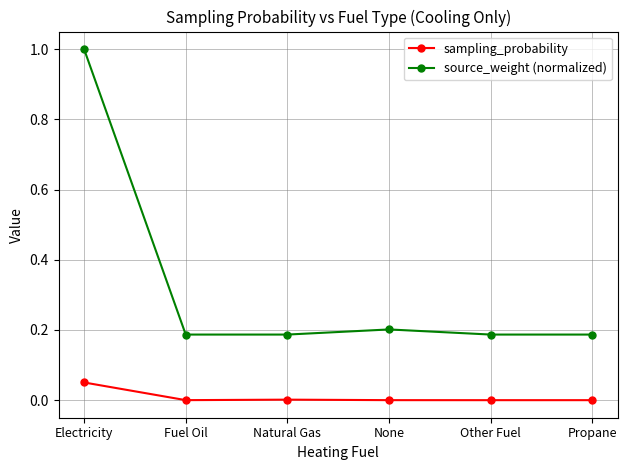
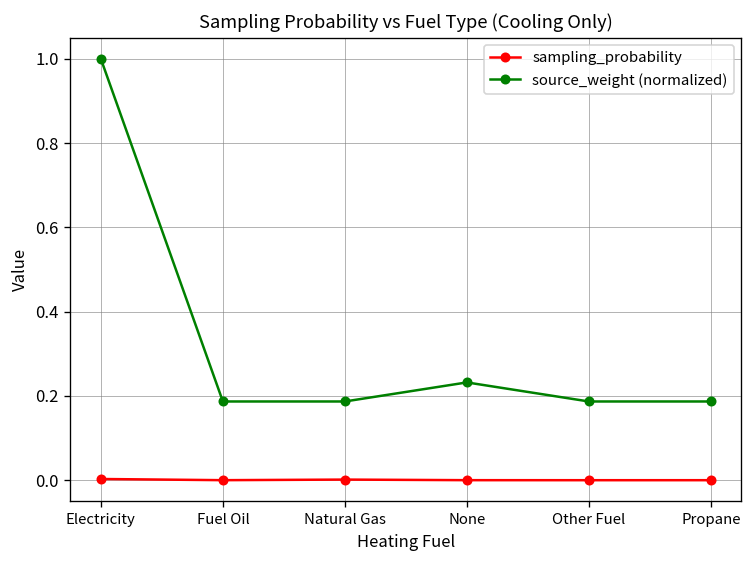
  {
    "sampling_probability": {
-     "Electricity": 0.05,
+     "Electricity": 0.00,
      "Fuel Oil": 0.00,
      "Natural Gas": 0.00,
      "None": 0.00,
      "Other Fuel": 0.00,
      "Propane": 0.00
    },
    "source_weight (normalized)": {
      "Electricity": 1.00,
      "Fuel Oil": 0.19,
      "Natural Gas": 0.19,
-     "None": 0.20,
+     "None": 0.23,
      "Other Fuel": 0.19,
      "Propane": 0.19
    }
  }
